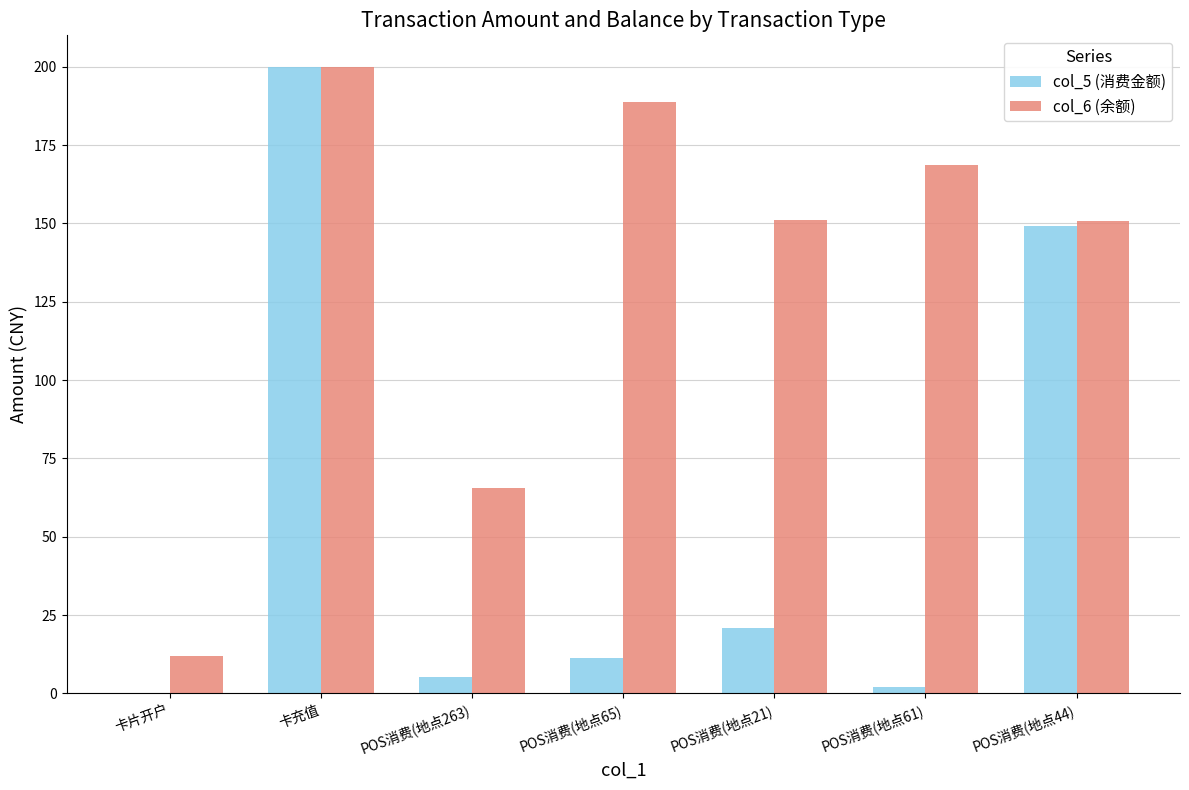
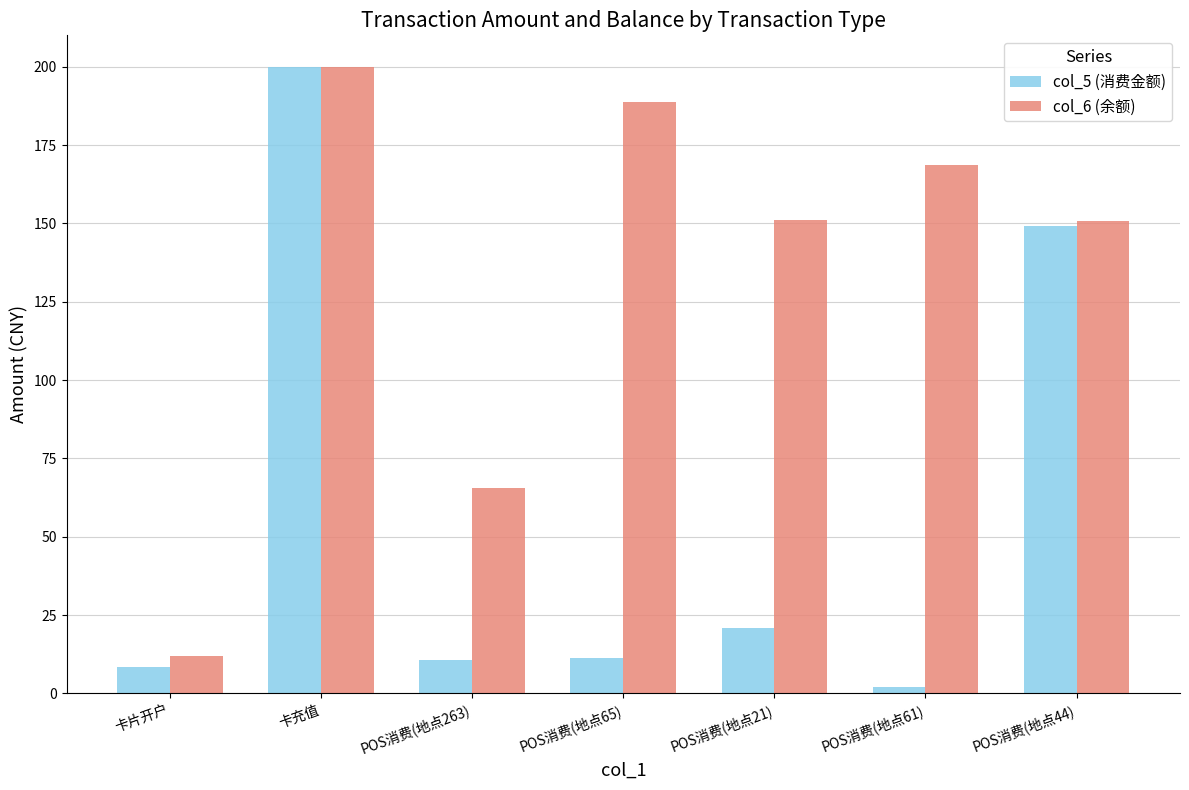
  {
    "col_5 (消费金额)": {
-     "卡片开户": 0,
+     "卡片开户": 8,
      "卡充值": 200,
-     "POS消费(地点263)": 5,
+     "POS消费(地点263)": 11,
      "POS消费(地点65)": 11,
      "POS消费(地点21)": 21,
      "POS消费(地点61)": 2,
      "POS消费(地点44)": 149
    },
    "col_6 (余额)": {
      "卡片开户": 12,
      "卡充值": 200,
      "POS消费(地点263)": 66,
      "POS消费(地点65)": 189,
      "POS消费(地点21)": 151,
      "POS消费(地点61)": 169,
      "POS消费(地点44)": 151
    }
  }
